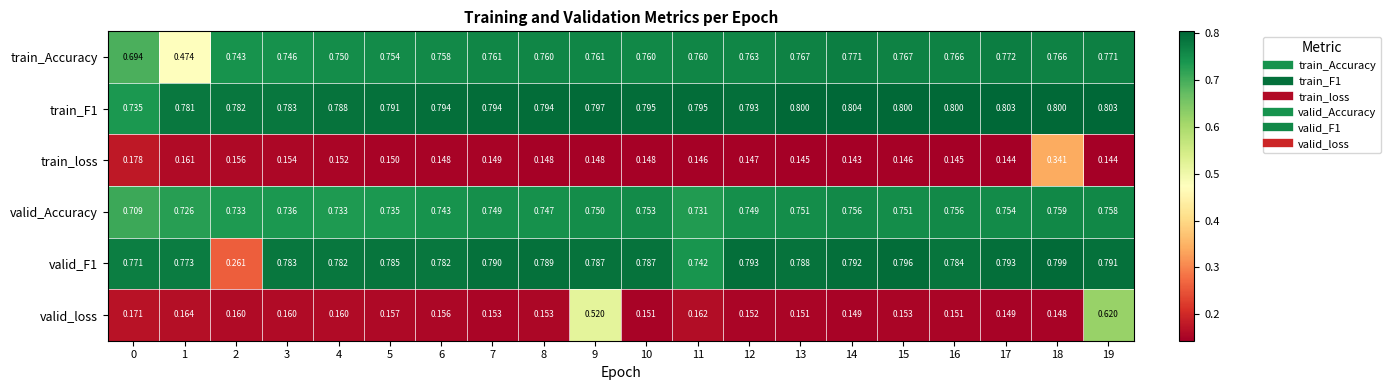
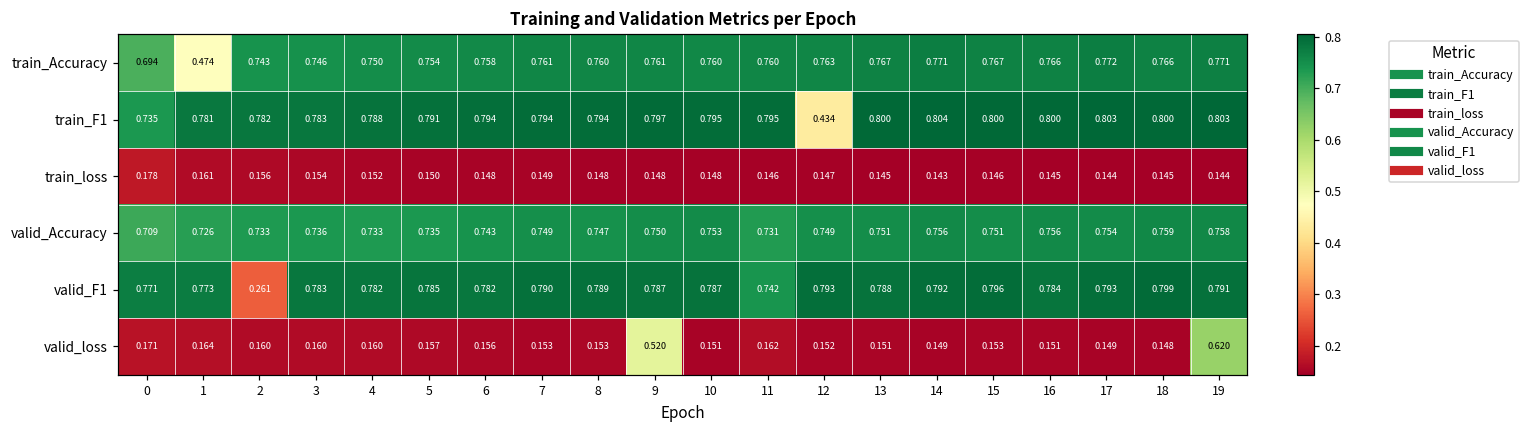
  {
    "train_Accuracy": {
      "0": 0.694,
      "1": 0.474,
      "2": 0.743,
      "3": 0.746,
      "4": 0.750,
      "5": 0.754,
      "6": 0.758,
      "7": 0.761,
      "8": 0.760,
      "9": 0.761,
      "10": 0.760,
      "11": 0.760,
      "12": 0.763,
      "13": 0.767,
      "14": 0.771,
      "15": 0.767,
      "16": 0.766,
      "17": 0.772,
      "18": 0.766,
      "19": 0.771
    },
    "train_F1": {
      "0": 0.735,
      "1": 0.781,
      "2": 0.782,
      "3": 0.783,
      "4": 0.788,
      "5": 0.791,
      "6": 0.794,
      "7": 0.794,
      "8": 0.794,
      "9": 0.797,
      "10": 0.795,
      "11": 0.795,
-     "12": 0.793,
+     "12": 0.434,
      "13": 0.800,
      "14": 0.804,
      "15": 0.800,
      "16": 0.800,
      "17": 0.803,
      "18": 0.800,
      "19": 0.803
    },
    "train_loss": {
      "0": 0.178,
      "1": 0.161,
      "2": 0.156,
      "3": 0.154,
      "4": 0.152,
      "5": 0.150,
      "6": 0.148,
      "7": 0.149,
      "8": 0.148,
      "9": 0.148,
      "10": 0.148,
      "11": 0.146,
      "12": 0.147,
      "13": 0.145,
      "14": 0.143,
      "15": 0.146,
      "16": 0.145,
      "17": 0.144,
-     "18": 0.341,
+     "18": 0.145,
      "19": 0.144
    },
    "valid_Accuracy": {
      "0": 0.709,
      "1": 0.726,
      "2": 0.733,
      "3": 0.736,
      "4": 0.733,
      "5": 0.735,
      "6": 0.743,
      "7": 0.749,
      "8": 0.747,
      "9": 0.750,
      "10": 0.753,
      "11": 0.731,
      "12": 0.749,
      "13": 0.751,
      "14": 0.756,
      "15": 0.751,
      "16": 0.756,
      "17": 0.754,
      "18": 0.759,
      "19": 0.758
    },
    "valid_F1": {
      "0": 0.771,
      "1": 0.773,
      "2": 0.261,
      "3": 0.783,
      "4": 0.782,
      "5": 0.785,
      "6": 0.782,
      "7": 0.790,
      "8": 0.789,
      "9": 0.787,
      "10": 0.787,
      "11": 0.742,
      "12": 0.793,
      "13": 0.788,
      "14": 0.792,
      "15": 0.796,
      "16": 0.784,
      "17": 0.793,
      "18": 0.799,
      "19": 0.791
    },
    "valid_loss": {
      "0": 0.171,
      "1": 0.164,
      "2": 0.160,
      "3": 0.160,
      "4": 0.160,
      "5": 0.157,
      "6": 0.156,
      "7": 0.153,
      "8": 0.153,
      "9": 0.520,
      "10": 0.151,
      "11": 0.162,
      "12": 0.152,
      "13": 0.151,
      "14": 0.149,
      "15": 0.153,
      "16": 0.151,
      "17": 0.149,
      "18": 0.148,
      "19": 0.620
    }
  }
